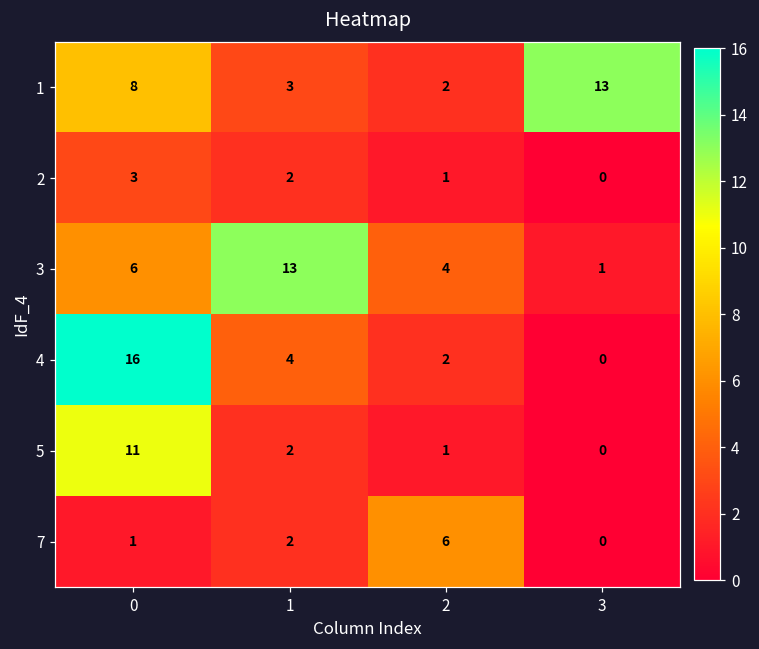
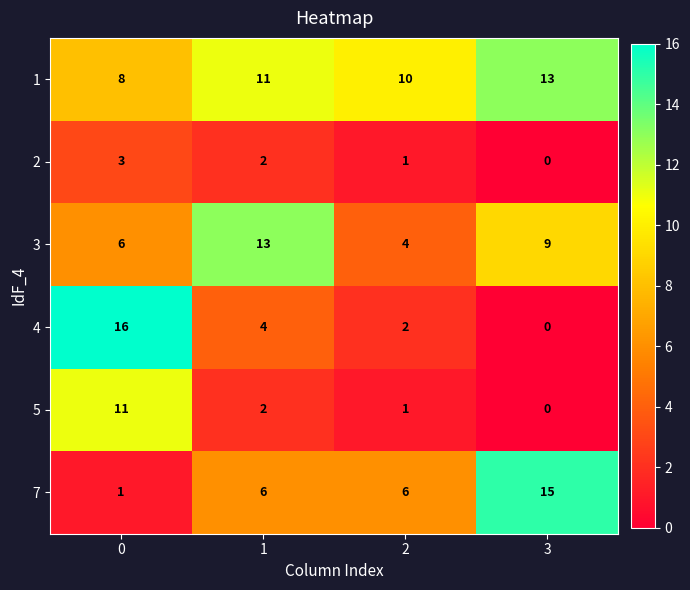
  {
    "1": {
      "0": 8,
-     "1": 3,
-     "2": 2,
+     "1": 11,
+     "2": 10,
      "3": 13
    },
    "2": {
      "0": 3,
      "1": 2,
      "2": 1,
      "3": 0
    },
    "3": {
      "0": 6,
      "1": 13,
      "2": 4,
-     "3": 1
+     "3": 9
    },
    "4": {
      "0": 16,
      "1": 4,
      "2": 2,
      "3": 0
    },
    "5": {
      "0": 11,
      "1": 2,
      "2": 1,
      "3": 0
    },
    "7": {
      "0": 1,
-     "1": 2,
+     "1": 6,
      "2": 6,
-     "3": 0
+     "3": 15
    }
  }
